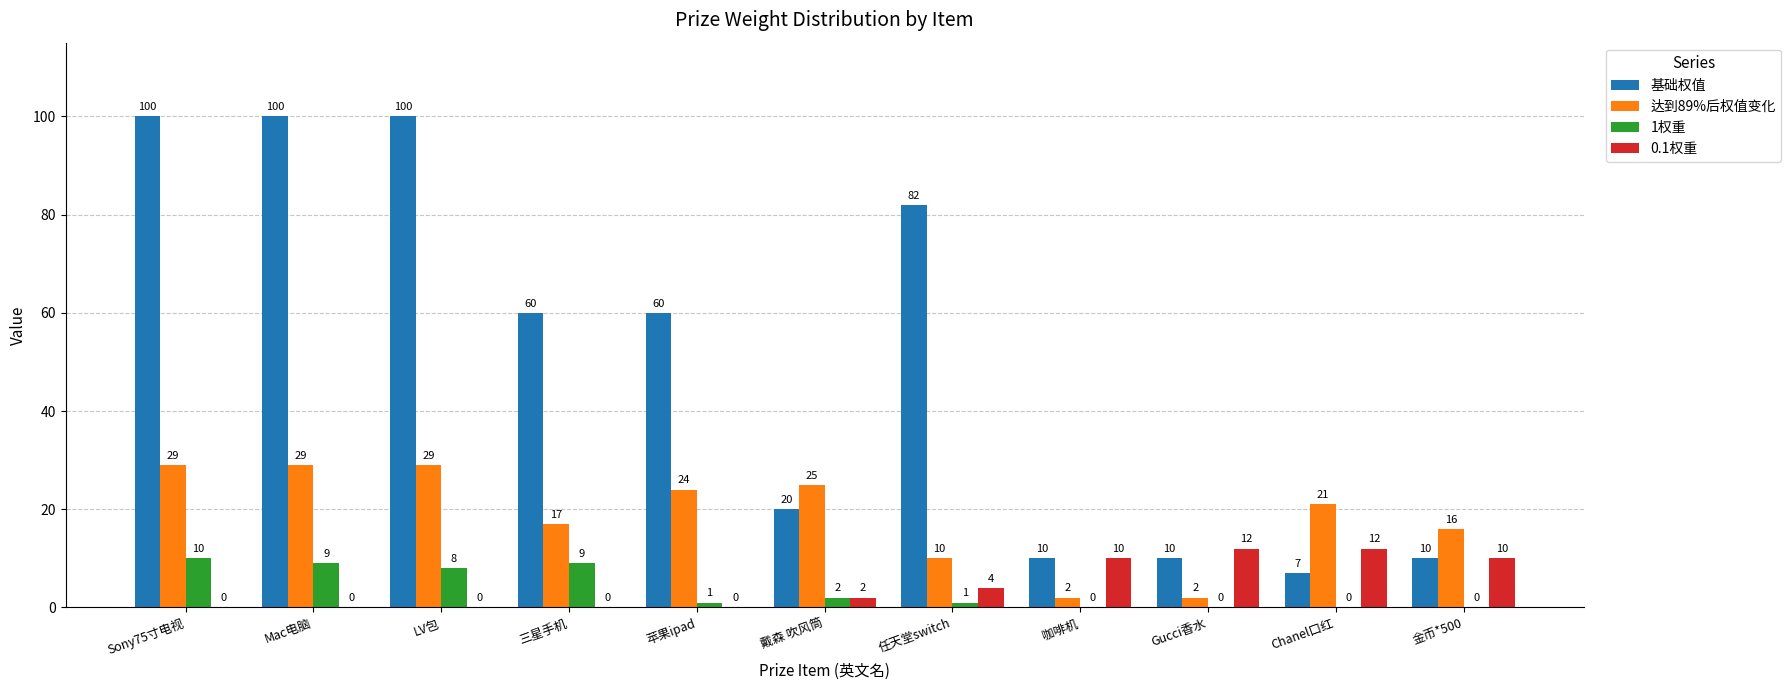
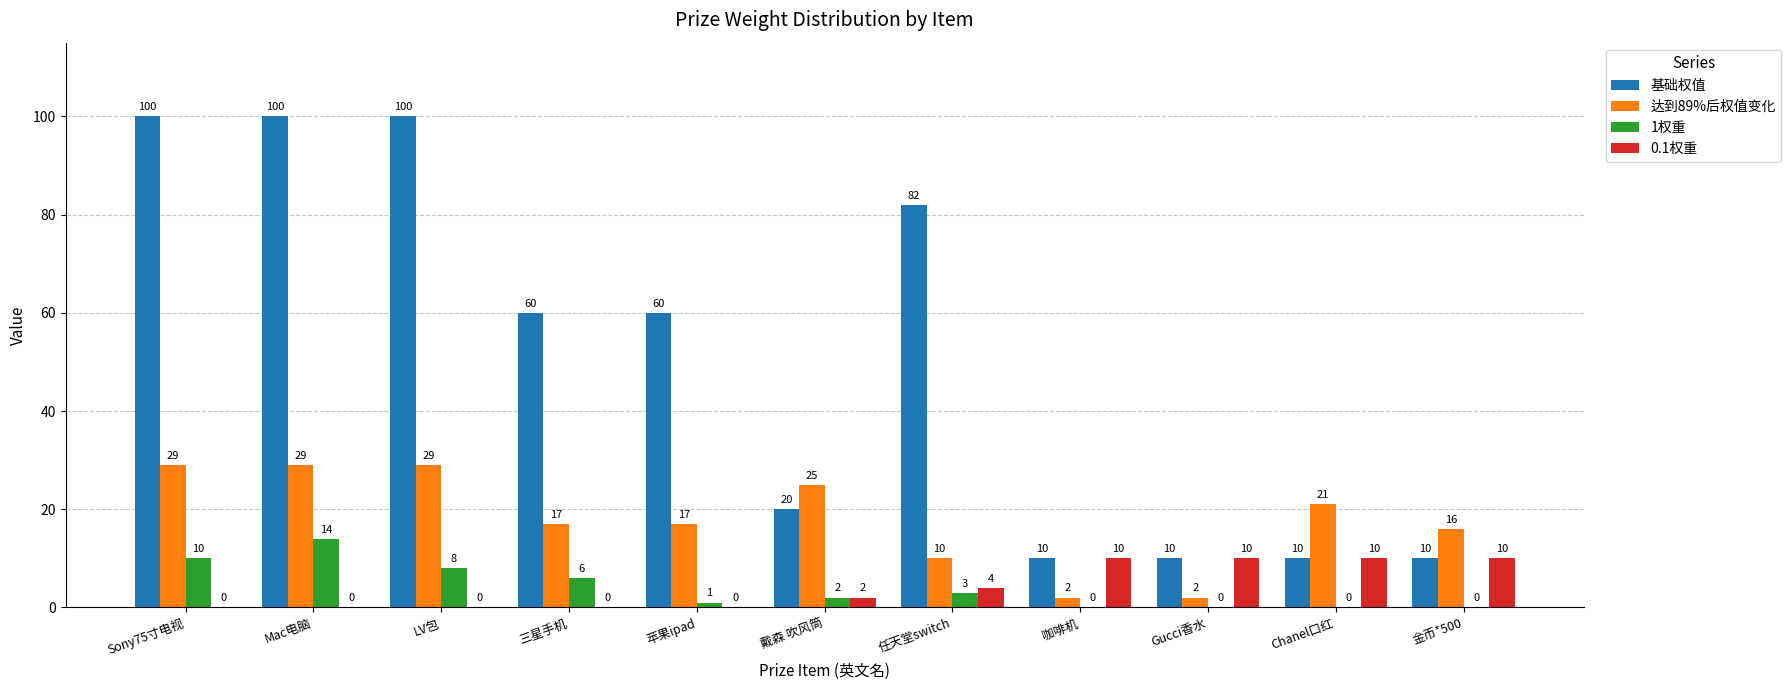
  {
    "基础权值": {
      "Sony75寸电视": 100,
      "Mac电脑": 100,
      "LV包": 100,
      "三星手机": 60,
      "苹果ipad": 60,
      "戴森 吹风筒": 20,
      "任天堂switch": 82,
      "咖啡机": 10,
      "Gucci香水": 10,
-     "Chanel口红": 7,
+     "Chanel口红": 10,
      "金币*500": 10
    },
    "达到89%后权值变化": {
      "Sony75寸电视": 29,
      "Mac电脑": 29,
      "LV包": 29,
      "三星手机": 17,
-     "苹果ipad": 24,
+     "苹果ipad": 17,
      "戴森 吹风筒": 25,
      "任天堂switch": 10,
      "咖啡机": 2,
      "Gucci香水": 2,
      "Chanel口红": 21,
      "金币*500": 16
    },
    "1权重": {
      "Sony75寸电视": 10,
-     "Mac电脑": 9,
+     "Mac电脑": 14,
      "LV包": 8,
-     "三星手机": 9,
+     "三星手机": 6,
      "苹果ipad": 1,
      "戴森 吹风筒": 2,
-     "任天堂switch": 1,
+     "任天堂switch": 3,
      "咖啡机": 0,
      "Gucci香水": 0,
      "Chanel口红": 0,
      "金币*500": 0
    },
    "0.1权重": {
      "Sony75寸电视": 0,
      "Mac电脑": 0,
      "LV包": 0,
      "三星手机": 0,
      "苹果ipad": 0,
      "戴森 吹风筒": 2,
      "任天堂switch": 4,
      "咖啡机": 10,
-     "Gucci香水": 12,
-     "Chanel口红": 12,
+     "Gucci香水": 10,
+     "Chanel口红": 10,
      "金币*500": 10
    }
  }
